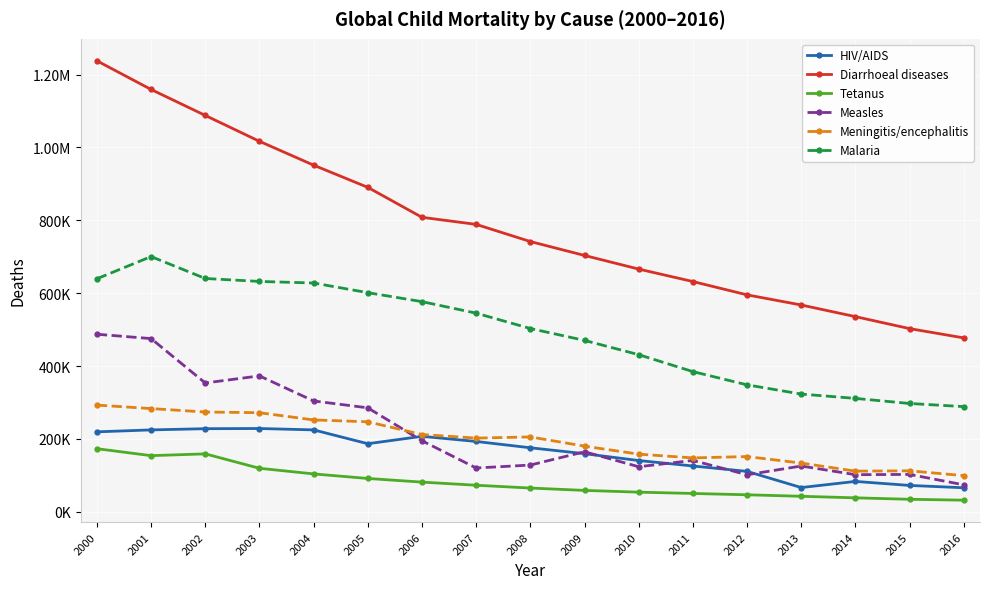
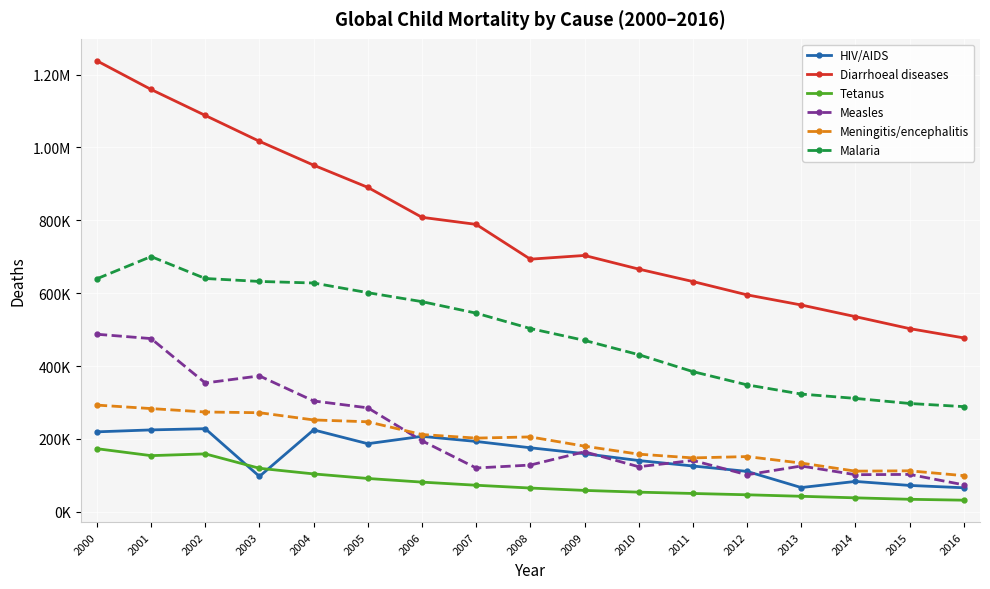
  {
    "HIV/AIDS": {
      "2000": 220000,
      "2001": 220000,
      "2002": 230000,
-     "2003": 230000,
+     "2003": 100000,
      "2004": 220000,
      "2005": 190000,
      "2007": 190000,
      "2008": 180000,
      "2010": 140000,
      "2011": 130000,
      "2012": 110000,
      "2013": 70000,
      "2014": 80000,
      "2015": 70000,
      "2016": 70000
    },
    "Diarrhoeal diseases": {
      "2000": 1240000,
      "2001": 1160000,
      "2002": 1090000,
      "2003": 1020000,
      "2004": 950000,
      "2005": 890000,
      "2006": 810000,
      "2007": 790000,
-     "2008": 740000,
+     "2008": 690000,
      "2009": 700000,
      "2010": 670000,
      "2011": 630000,
      "2012": 600000,
      "2013": 570000,
      "2014": 540000,
      "2015": 500000,
      "2016": 480000
    },
    "Tetanus": {
      "2000": 170000,
      "2001": 150000,
      "2002": 160000,
      "2003": 120000,
      "2004": 100000,
      "2005": 90000,
      "2006": 80000,
      "2007": 70000,
      "2008": 70000,
      "2009": 60000,
      "2010": 50000,
      "2011": 50000,
      "2012": 50000,
      "2013": 40000,
      "2014": 40000,
      "2015": 30000,
      "2016": 30000
    },
    "Measles": {
      "2000": 490000,
      "2001": 480000,
      "2002": 350000,
      "2003": 370000,
      "2004": 300000,
      "2005": 290000,
      "2006": 190000,
      "2007": 120000,
      "2008": 130000,
      "2010": 120000,
      "2012": 100000,
      "2013": 130000,
      "2014": 100000,
      "2015": 100000,
      "2016": 70000
    },
    "Meningitis/encephalitis": {
      "2000": 290000,
      "2001": 280000,
      "2002": 270000,
      "2003": 270000,
      "2004": 250000,
      "2005": 250000,
      "2007": 200000,
      "2008": 210000,
      "2009": 180000,
      "2010": 160000,
      "2012": 150000,
      "2013": 130000,
      "2014": 110000,
      "2015": 110000,
      "2016": 100000
    },
    "Malaria": {
      "2000": 640000,
      "2001": 700000,
      "2002": 640000,
      "2003": 630000,
      "2004": 630000,
      "2005": 600000,
      "2006": 580000,
      "2007": 550000,
      "2008": 500000,
      "2009": 470000,
      "2010": 430000,
      "2011": 380000,
      "2012": 350000,
      "2013": 320000,
      "2014": 310000,
      "2015": 300000,
      "2016": 290000
    }
  }
